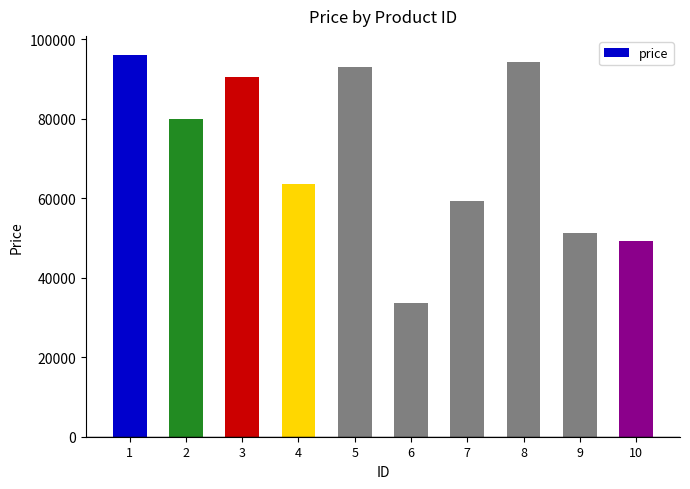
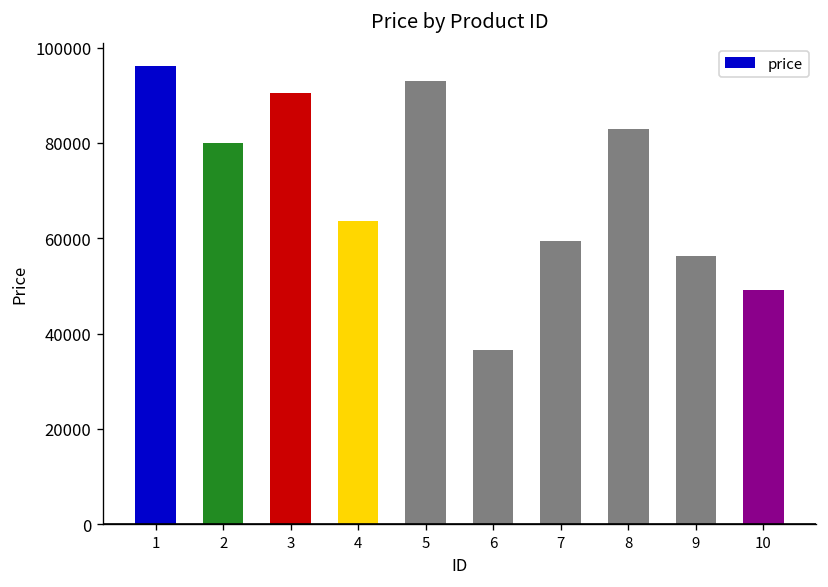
  {
    "1": 96000,
    "2": 80000,
    "3": 90000,
    "4": 64000,
    "5": 93000,
-   "6": 34000,
+   "6": 36000,
    "7": 59000,
-   "8": 94000,
-   "9": 51000,
+   "8": 83000,
+   "9": 56000,
    "10": 49000
  }
